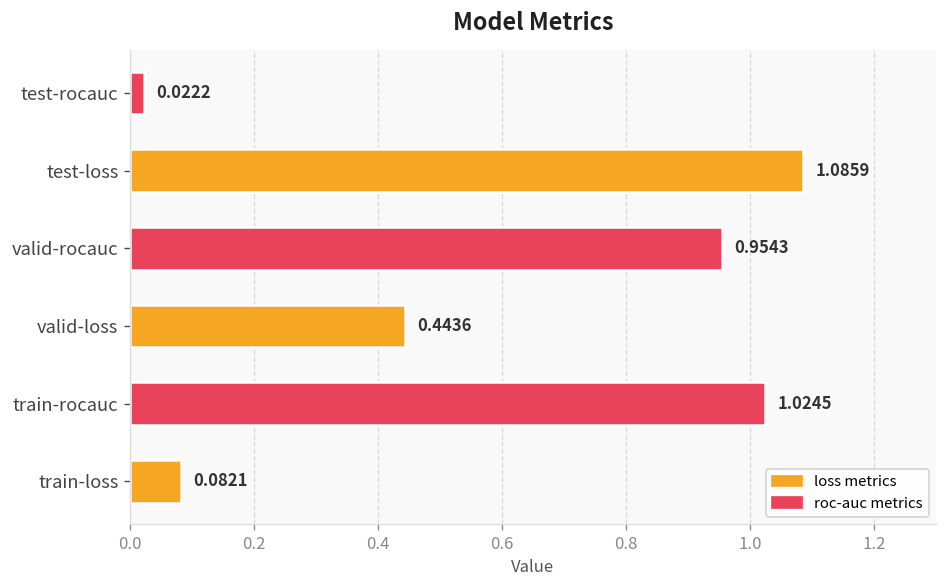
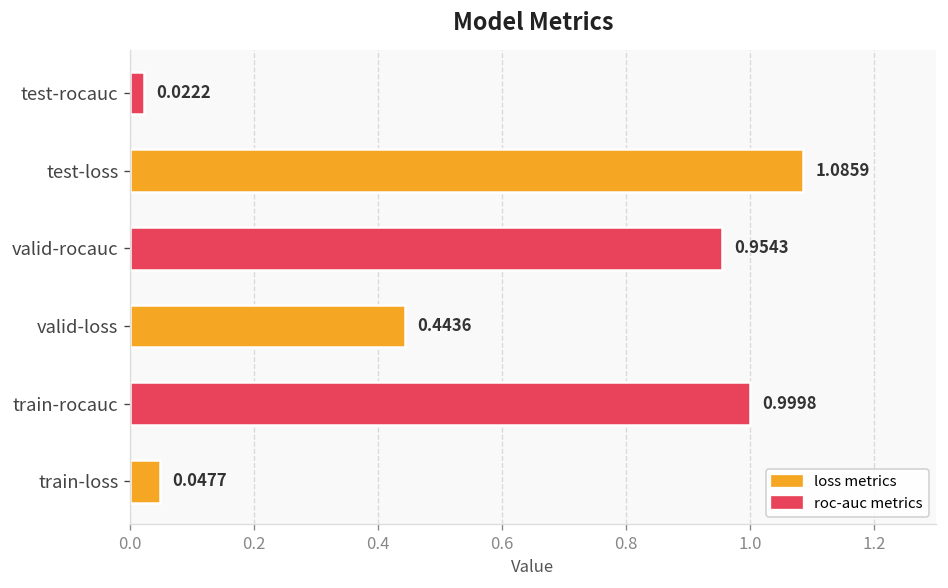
  {
    "test-rocauc": 0.0222,
    "test-loss": 1.0859,
    "valid-rocauc": 0.9543,
    "valid-loss": 0.4436,
-   "train-rocauc": 1.0245,
-   "train-loss": 0.0821
+   "train-rocauc": 0.9998,
+   "train-loss": 0.0477
  }
